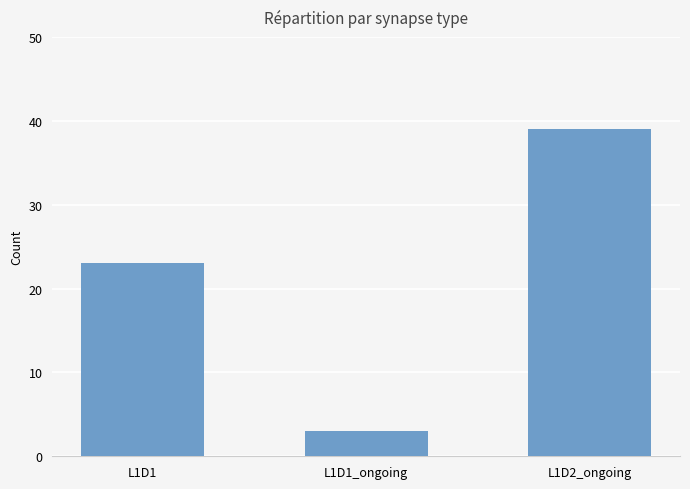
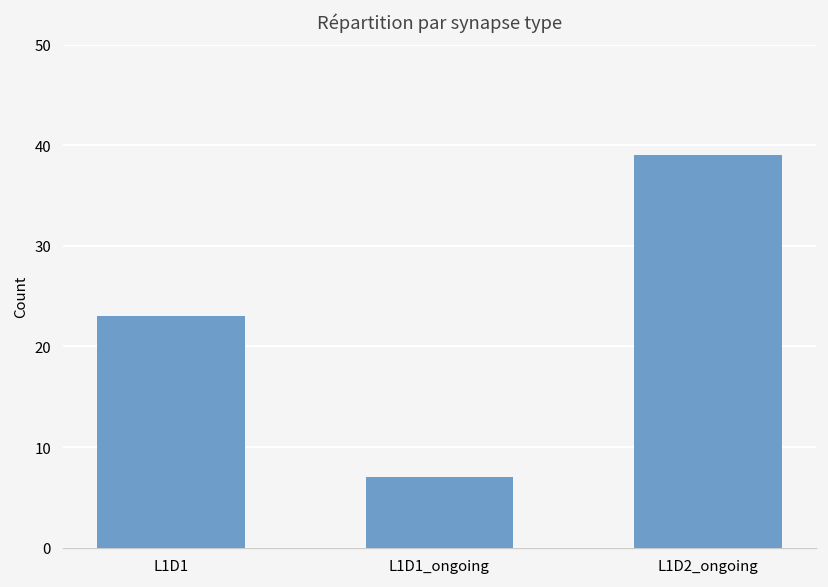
  {
    "L1D1": 23,
-   "L1D1_ongoing": 3,
+   "L1D1_ongoing": 7,
    "L1D2_ongoing": 39
  }
